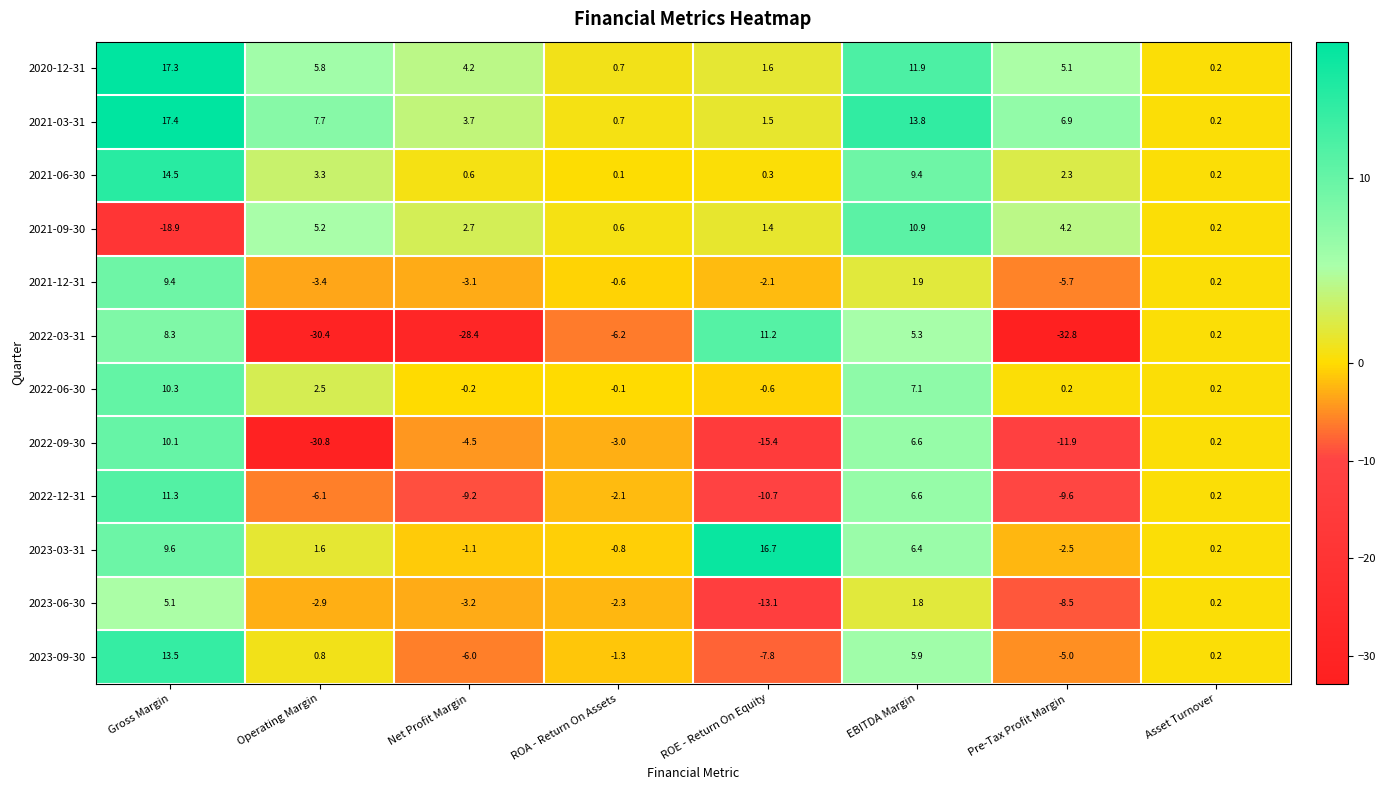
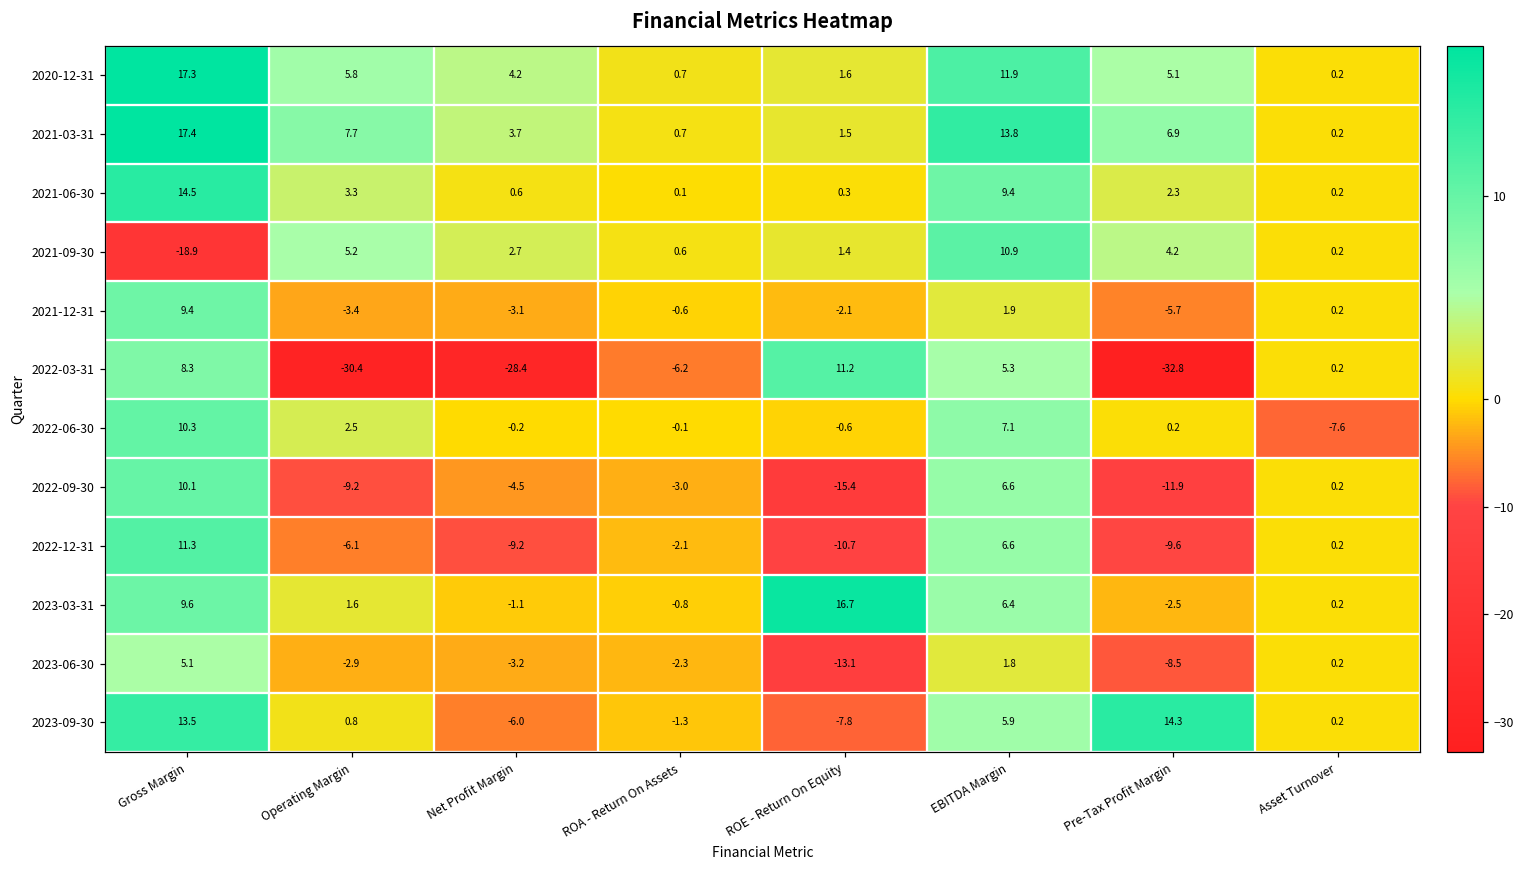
  {
    "2020-12-31": {
      "Gross Margin": 17.3,
      "Operating Margin": 5.8,
      "Net Profit Margin": 4.2,
      "ROA - Return On Assets": 0.7,
      "ROE - Return On Equity": 1.6,
      "EBITDA Margin": 11.9,
      "Pre-Tax Profit Margin": 5.1,
      "Asset Turnover": 0.2
    },
    "2021-03-31": {
      "Gross Margin": 17.4,
      "Operating Margin": 7.7,
      "Net Profit Margin": 3.7,
      "ROA - Return On Assets": 0.7,
      "ROE - Return On Equity": 1.5,
      "EBITDA Margin": 13.8,
      "Pre-Tax Profit Margin": 6.9,
      "Asset Turnover": 0.2
    },
    "2021-06-30": {
      "Gross Margin": 14.5,
      "Operating Margin": 3.3,
      "Net Profit Margin": 0.6,
      "ROA - Return On Assets": 0.1,
      "ROE - Return On Equity": 0.3,
      "EBITDA Margin": 9.4,
      "Pre-Tax Profit Margin": 2.3,
      "Asset Turnover": 0.2
    },
    "2021-09-30": {
      "Gross Margin": -18.9,
      "Operating Margin": 5.2,
      "Net Profit Margin": 2.7,
      "ROA - Return On Assets": 0.6,
      "ROE - Return On Equity": 1.4,
      "EBITDA Margin": 10.9,
      "Pre-Tax Profit Margin": 4.2,
      "Asset Turnover": 0.2
    },
    "2021-12-31": {
      "Gross Margin": 9.4,
      "Operating Margin": -3.4,
      "Net Profit Margin": -3.1,
      "ROA - Return On Assets": -0.6,
      "ROE - Return On Equity": -2.1,
      "EBITDA Margin": 1.9,
      "Pre-Tax Profit Margin": -5.7,
      "Asset Turnover": 0.2
    },
    "2022-03-31": {
      "Gross Margin": 8.3,
      "Operating Margin": -30.4,
      "Net Profit Margin": -28.4,
      "ROA - Return On Assets": -6.2,
      "ROE - Return On Equity": 11.2,
      "EBITDA Margin": 5.3,
      "Pre-Tax Profit Margin": -32.8,
      "Asset Turnover": 0.2
    },
    "2022-06-30": {
      "Gross Margin": 10.3,
      "Operating Margin": 2.5,
      "Net Profit Margin": -0.2,
      "ROA - Return On Assets": -0.1,
      "ROE - Return On Equity": -0.6,
      "EBITDA Margin": 7.1,
      "Pre-Tax Profit Margin": 0.2,
-     "Asset Turnover": 0.2
+     "Asset Turnover": -7.6
    },
    "2022-09-30": {
      "Gross Margin": 10.1,
-     "Operating Margin": -30.8,
+     "Operating Margin": -9.2,
      "Net Profit Margin": -4.5,
      "ROA - Return On Assets": -3.0,
      "ROE - Return On Equity": -15.4,
      "EBITDA Margin": 6.6,
      "Pre-Tax Profit Margin": -11.9,
      "Asset Turnover": 0.2
    },
    "2022-12-31": {
      "Gross Margin": 11.3,
      "Operating Margin": -6.1,
      "Net Profit Margin": -9.2,
      "ROA - Return On Assets": -2.1,
      "ROE - Return On Equity": -10.7,
      "EBITDA Margin": 6.6,
      "Pre-Tax Profit Margin": -9.6,
      "Asset Turnover": 0.2
    },
    "2023-03-31": {
      "Gross Margin": 9.6,
      "Operating Margin": 1.6,
      "Net Profit Margin": -1.1,
      "ROA - Return On Assets": -0.8,
      "ROE - Return On Equity": 16.7,
      "EBITDA Margin": 6.4,
      "Pre-Tax Profit Margin": -2.5,
      "Asset Turnover": 0.2
    },
    "2023-06-30": {
      "Gross Margin": 5.1,
      "Operating Margin": -2.9,
      "Net Profit Margin": -3.2,
      "ROA - Return On Assets": -2.3,
      "ROE - Return On Equity": -13.1,
      "EBITDA Margin": 1.8,
      "Pre-Tax Profit Margin": -8.5,
      "Asset Turnover": 0.2
    },
    "2023-09-30": {
      "Gross Margin": 13.5,
      "Operating Margin": 0.8,
      "Net Profit Margin": -6.0,
      "ROA - Return On Assets": -1.3,
      "ROE - Return On Equity": -7.8,
      "EBITDA Margin": 5.9,
-     "Pre-Tax Profit Margin": -5.0,
+     "Pre-Tax Profit Margin": 14.3,
      "Asset Turnover": 0.2
    }
  }
